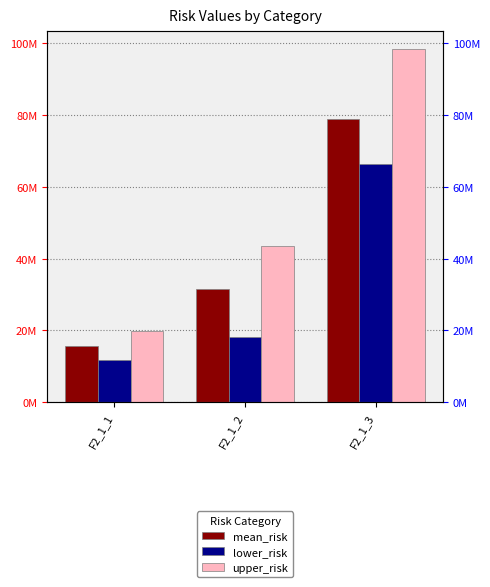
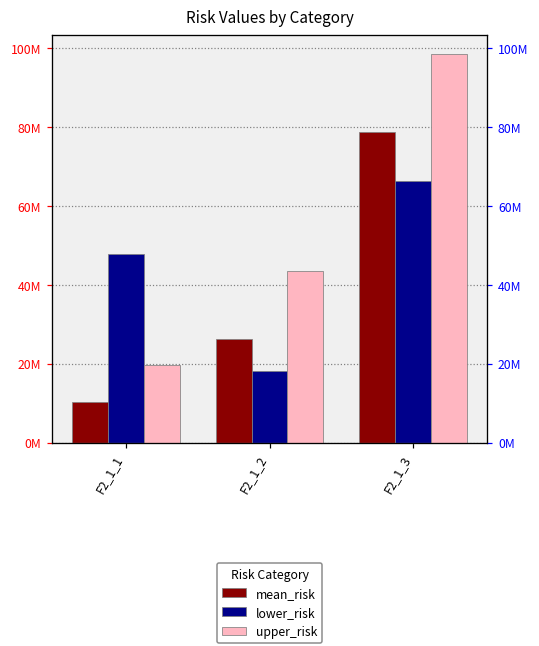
  {
    "mean_risk": {
-     "F2_1_1": 16000000,
-     "F2_1_2": 32000000,
+     "F2_1_1": 10000000,
+     "F2_1_2": 26000000,
      "F2_1_3": 79000000
    },
    "lower_risk": {
-     "F2_1_1": 12000000,
+     "F2_1_1": 48000000,
      "F2_1_2": 18000000,
      "F2_1_3": 66000000
    },
    "upper_risk": {
      "F2_1_1": 20000000,
      "F2_1_2": 43000000,
      "F2_1_3": 98000000
    }
  }
